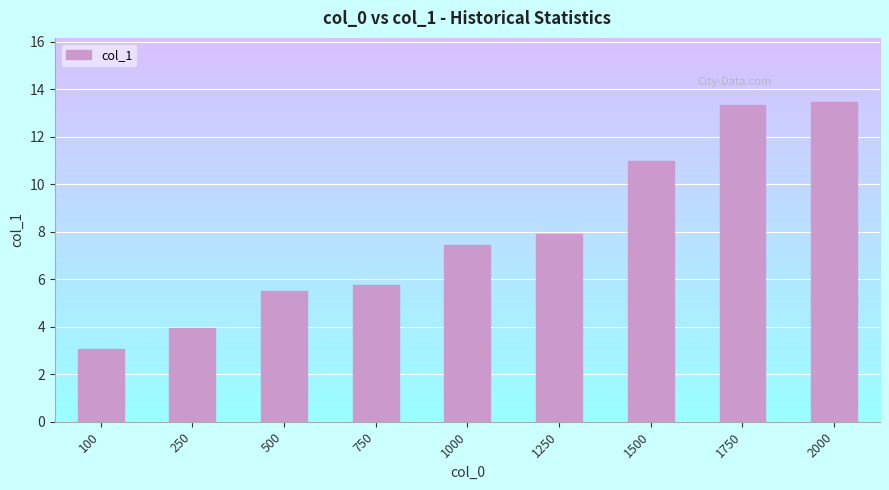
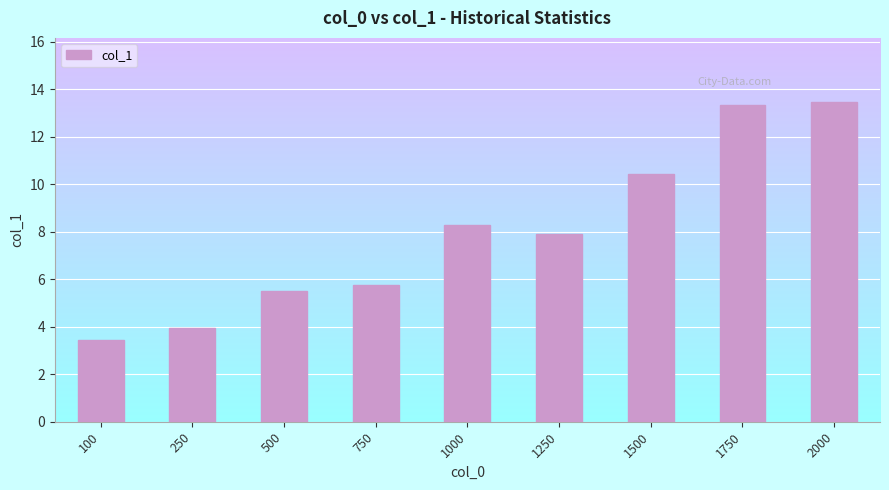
  {
-   "100": 3.1,
+   "100": 3.5,
    "250": 4.0,
    "500": 5.5,
    "750": 5.8,
-   "1000": 7.4,
+   "1000": 8.3,
    "1250": 7.9,
-   "1500": 11.0,
+   "1500": 10.4,
    "1750": 13.3,
    "2000": 13.5
  }
